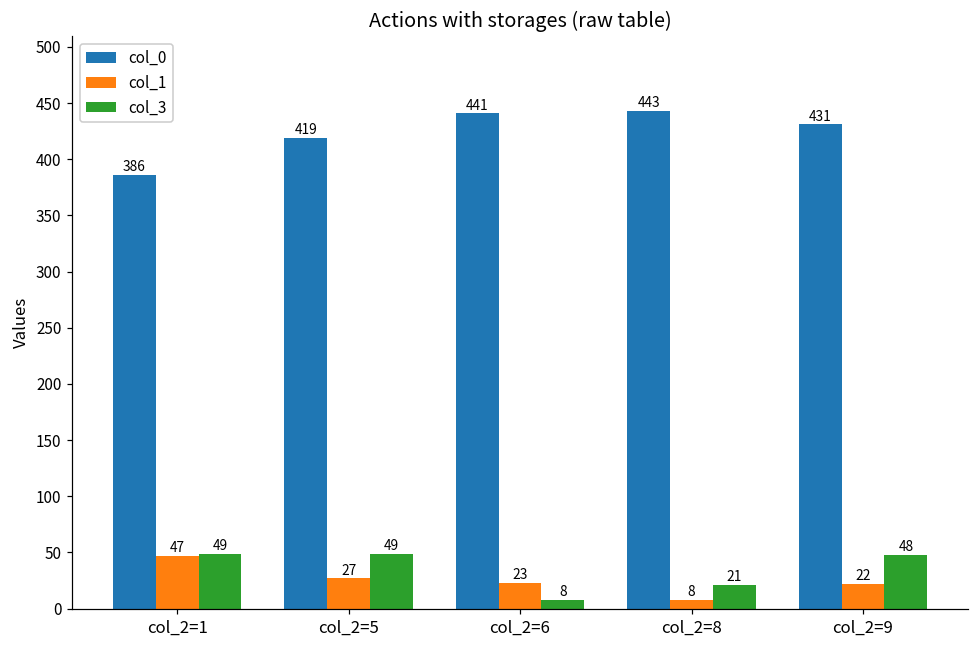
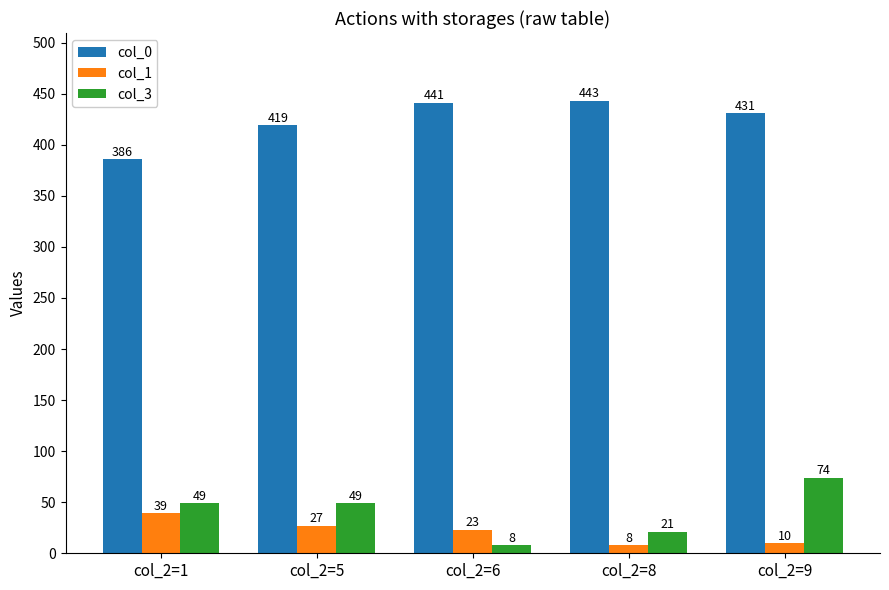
  {
    "col_0": {
      "col_2=1": 386,
      "col_2=5": 419,
      "col_2=6": 441,
      "col_2=8": 443,
      "col_2=9": 431
    },
    "col_1": {
-     "col_2=1": 47,
+     "col_2=1": 39,
      "col_2=5": 27,
      "col_2=6": 23,
      "col_2=8": 8,
-     "col_2=9": 22
+     "col_2=9": 10
    },
    "col_3": {
      "col_2=1": 49,
      "col_2=5": 49,
      "col_2=6": 8,
      "col_2=8": 21,
-     "col_2=9": 48
+     "col_2=9": 74
    }
  }
